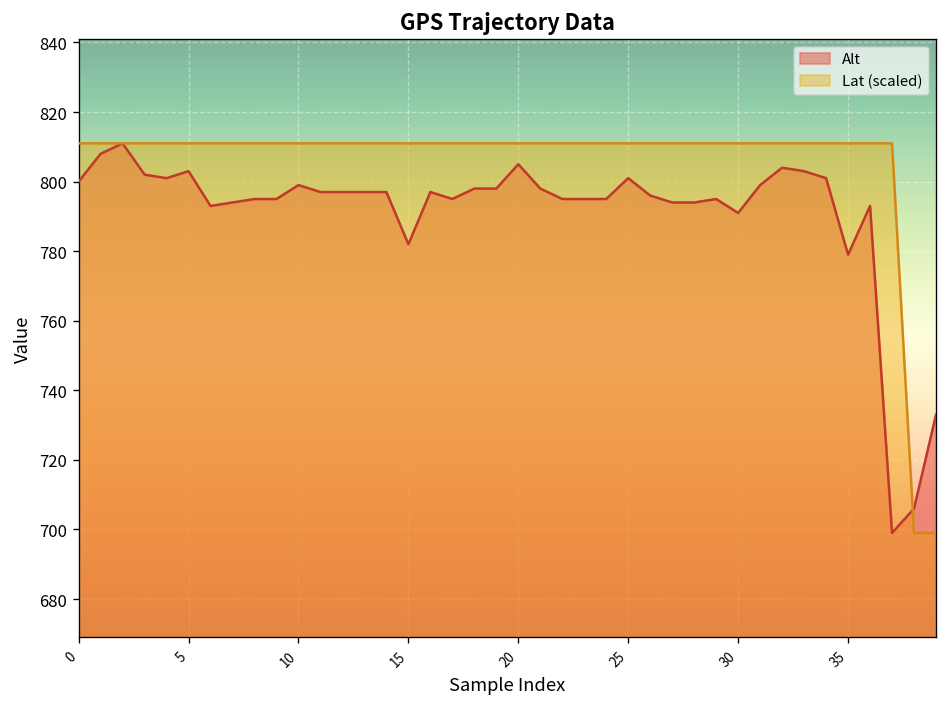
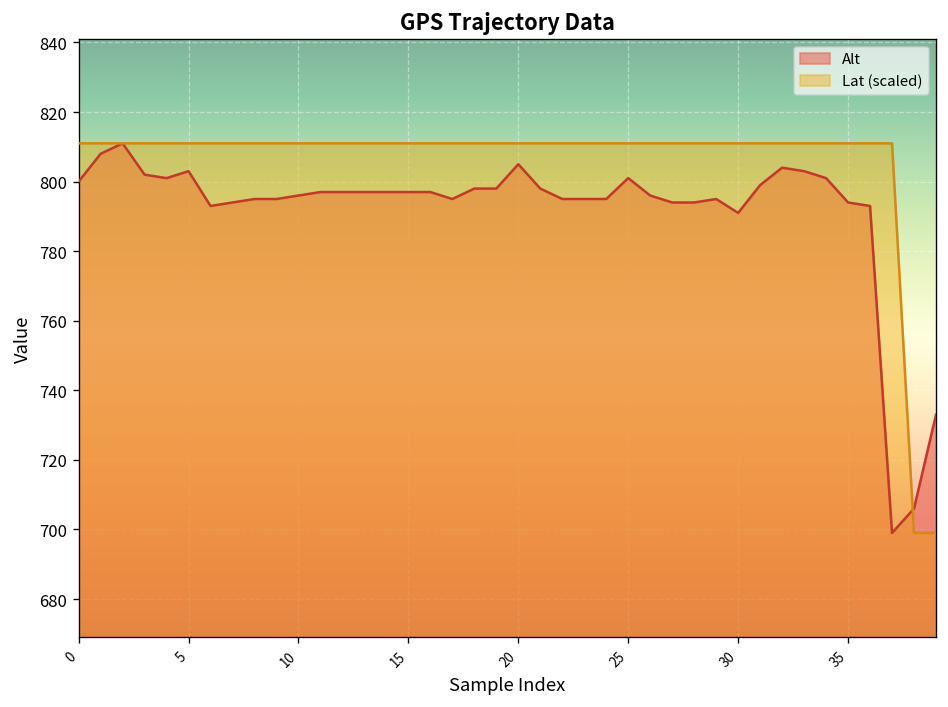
  {
    "Alt": {
      "0": 800,
      "5": 803,
-     "10": 799,
-     "15": 782,
+     "10": 796,
+     "15": 797,
      "20": 805,
      "25": 801,
      "30": 791,
-     "35": 779
+     "35": 794
    },
    "Lat (scaled)": {
      "0": 811,
      "5": 811,
      "10": 811,
      "15": 811,
      "20": 811,
      "25": 811,
      "30": 811,
      "35": 811
    }
  }
